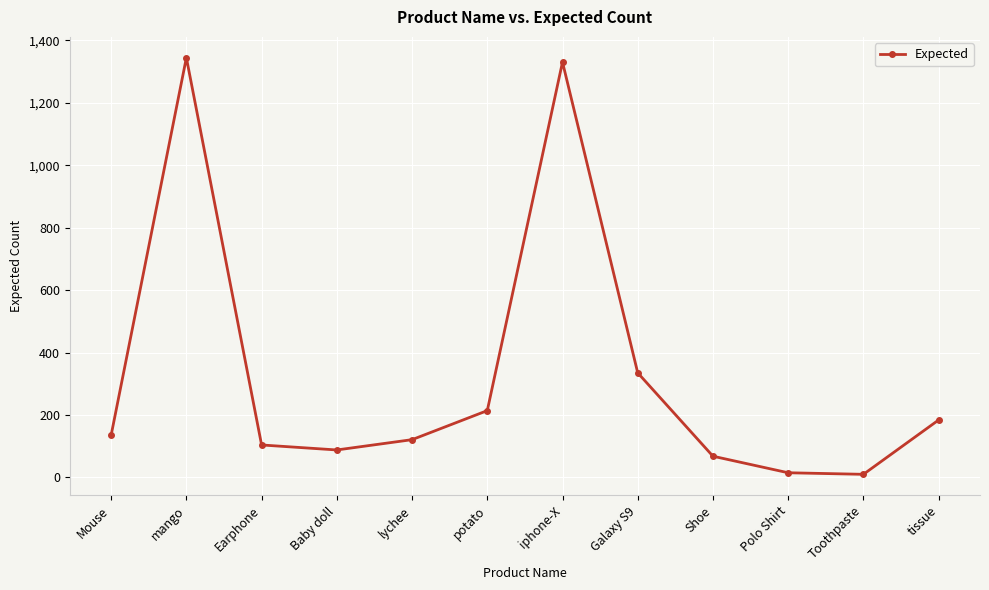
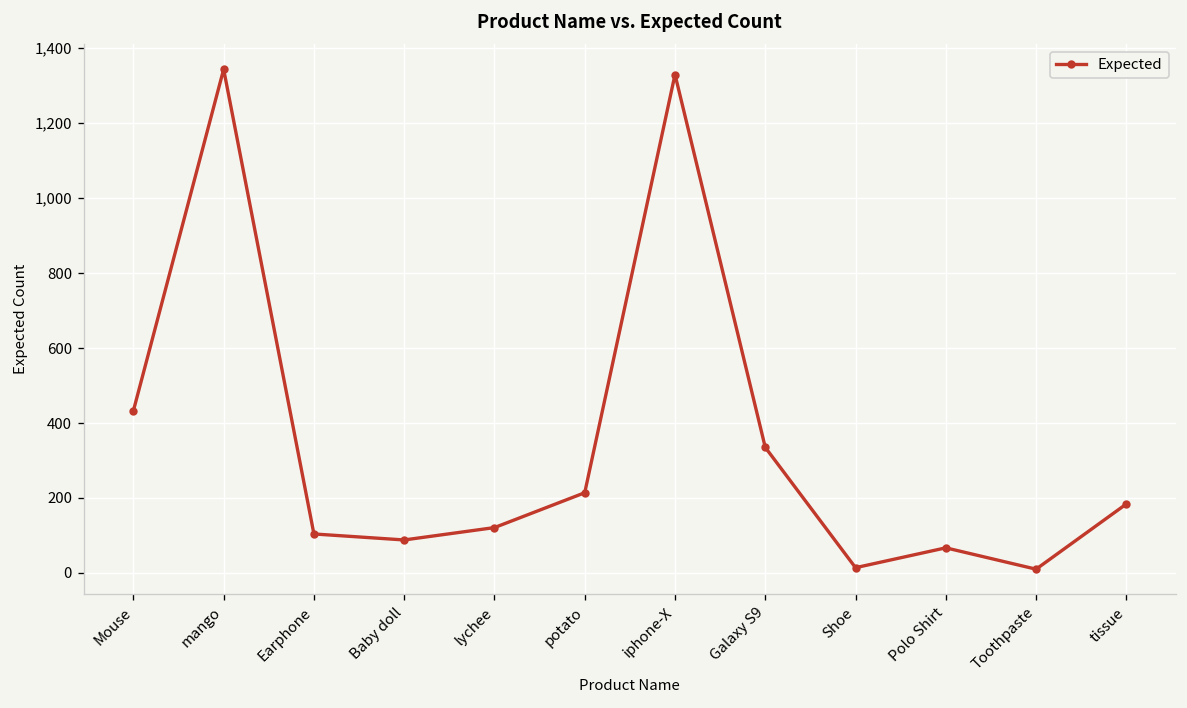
  {
-   "Mouse": "140",
+   "Mouse": "430",
    "mango": "1,340",
    "Earphone": "100",
    "Baby doll": "90",
    "lychee": "120",
    "potato": "210",
    "iphone-X": "1,330",
    "Galaxy S9": "340",
-   "Shoe": "70",
-   "Polo Shirt": "20",
+   "Shoe": "10",
+   "Polo Shirt": "70",
    "Toothpaste": "10",
    "tissue": "180"
  }
